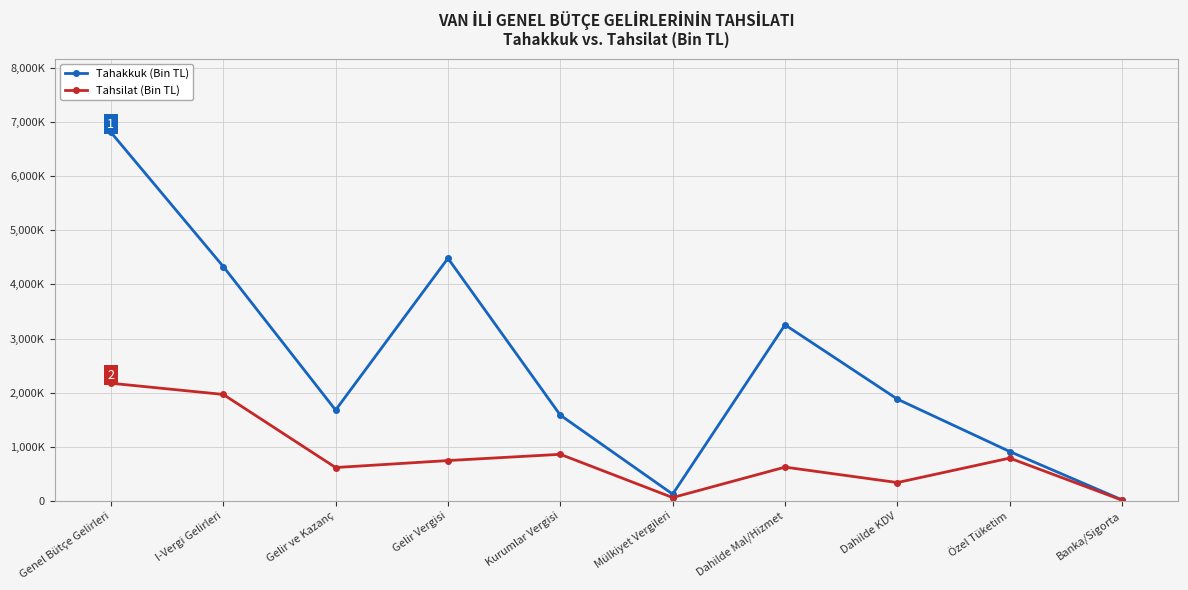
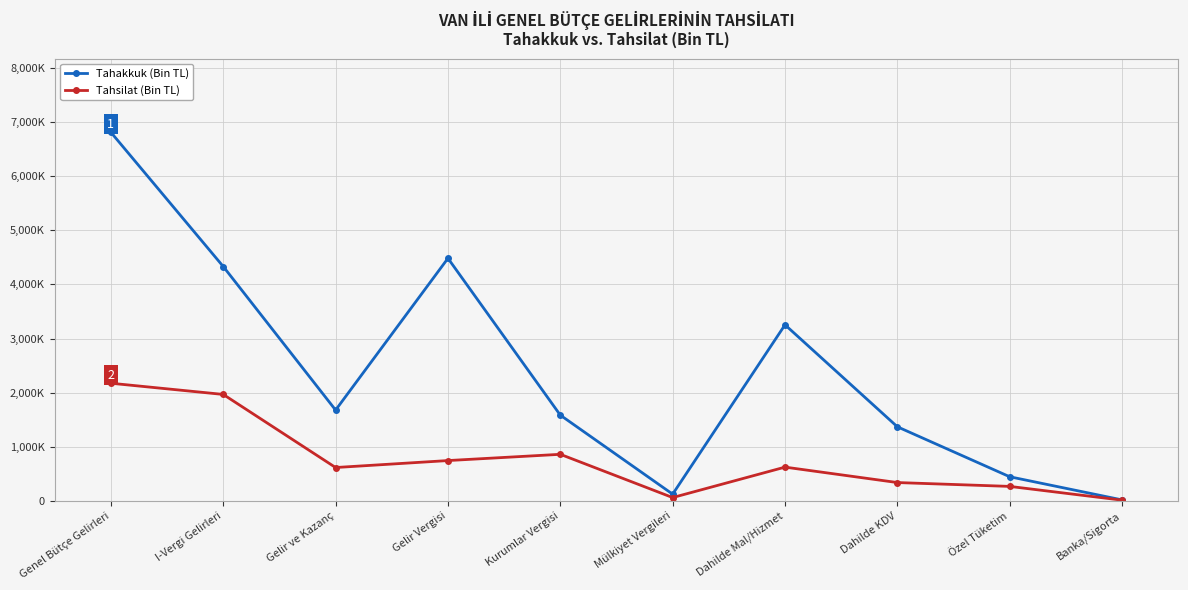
  {
    "Tahakkuk (Bin TL)": {
      "I-Vergi Gelirleri": "4,300,000",
      "Gelir ve Kazanç": "1,700,000",
      "Gelir Vergisi": "4,500,000",
      "Kurumlar Vergisi": "1,600,000",
      "Mülkiyet Vergileri": "100,000",
      "Dahilde Mal/Hizmet": "3,300,000",
-     "Dahilde KDV": "1,900,000",
-     "Özel Tüketim": "900,000"
+     "Dahilde KDV": "1,400,000",
+     "Özel Tüketim": "400,000"
    },
    "Tahsilat (Bin TL)": {
      "I-Vergi Gelirleri": "2,000,000",
      "Gelir ve Kazanç": "600,000",
      "Gelir Vergisi": "700,000",
      "Kurumlar Vergisi": "900,000",
      "Mülkiyet Vergileri": "100,000",
      "Dahilde Mal/Hizmet": "600,000",
      "Dahilde KDV": "300,000",
-     "Özel Tüketim": "800,000"
+     "Özel Tüketim": "300,000"
    }
  }
